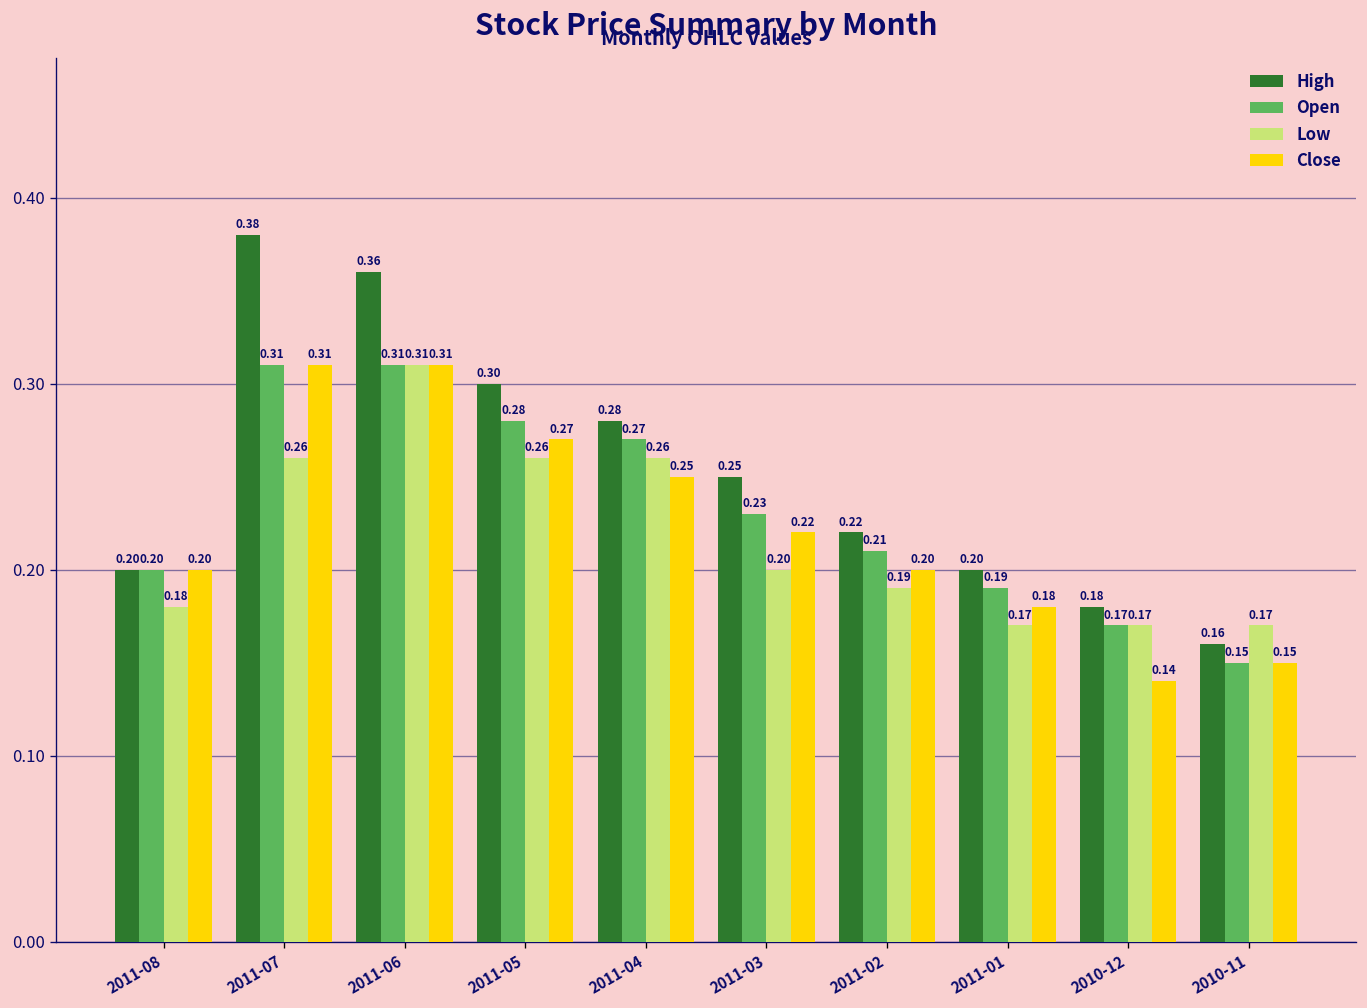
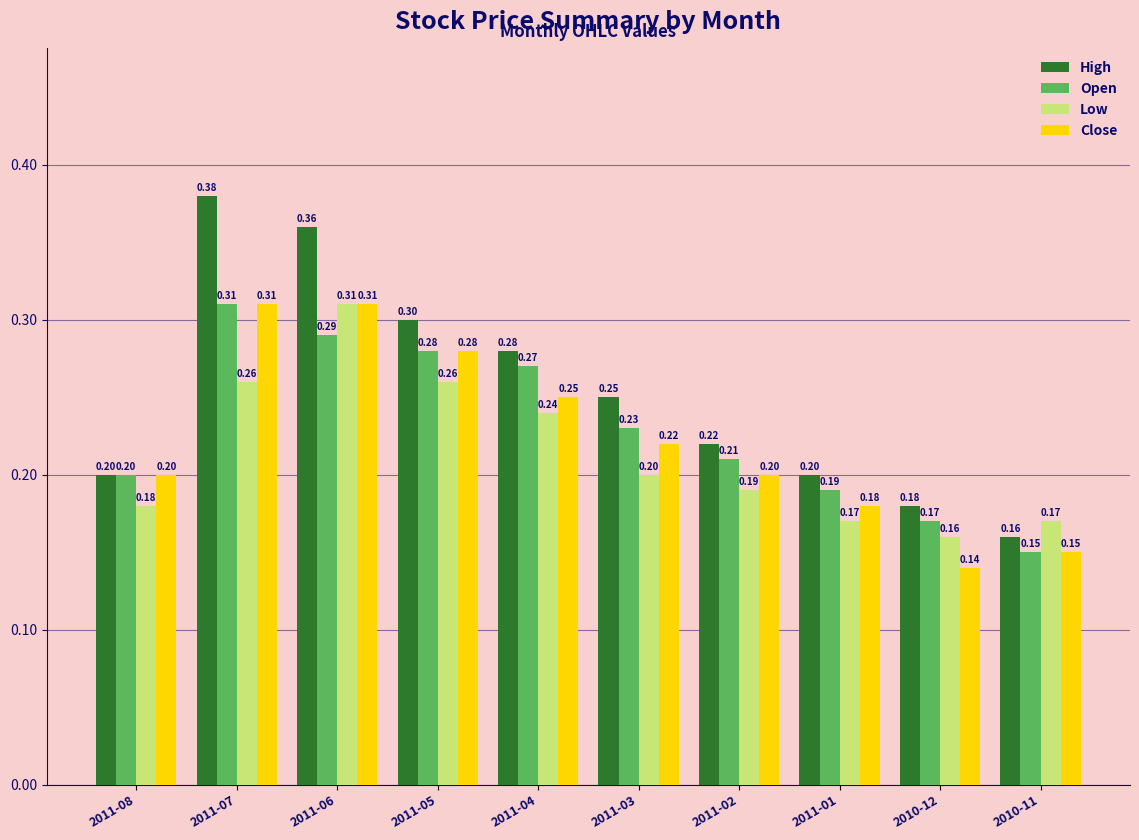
  {
    "High": {
      "2011-08": 0.20,
      "2011-07": 0.38,
      "2011-06": 0.36,
      "2011-05": 0.30,
      "2011-04": 0.28,
      "2011-03": 0.25,
      "2011-02": 0.22,
      "2011-01": 0.20,
      "2010-12": 0.18,
      "2010-11": 0.16
    },
    "Open": {
      "2011-08": 0.20,
      "2011-07": 0.31,
-     "2011-06": 0.31,
+     "2011-06": 0.29,
      "2011-05": 0.28,
      "2011-04": 0.27,
      "2011-03": 0.23,
      "2011-02": 0.21,
      "2011-01": 0.19,
      "2010-12": 0.17,
      "2010-11": 0.15
    },
    "Low": {
      "2011-08": 0.18,
      "2011-07": 0.26,
      "2011-06": 0.31,
      "2011-05": 0.26,
-     "2011-04": 0.26,
+     "2011-04": 0.24,
      "2011-03": 0.20,
      "2011-02": 0.19,
      "2011-01": 0.17,
-     "2010-12": 0.17,
+     "2010-12": 0.16,
      "2010-11": 0.17
    },
    "Close": {
      "2011-08": 0.20,
      "2011-07": 0.31,
      "2011-06": 0.31,
-     "2011-05": 0.27,
+     "2011-05": 0.28,
      "2011-04": 0.25,
      "2011-03": 0.22,
      "2011-02": 0.20,
      "2011-01": 0.18,
      "2010-12": 0.14,
      "2010-11": 0.15
    }
  }
